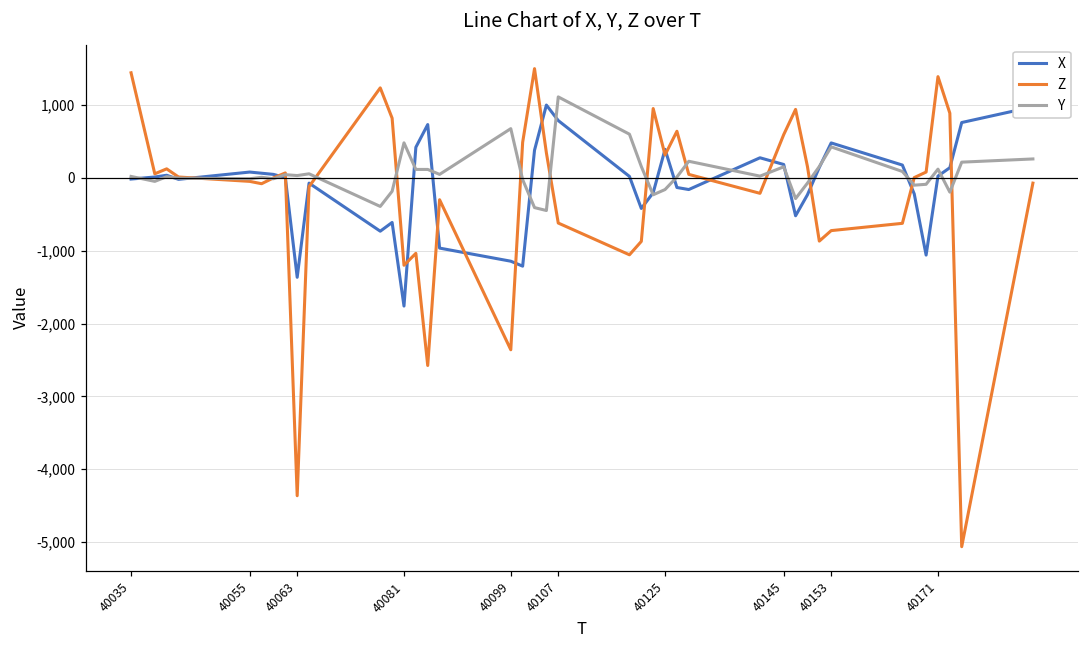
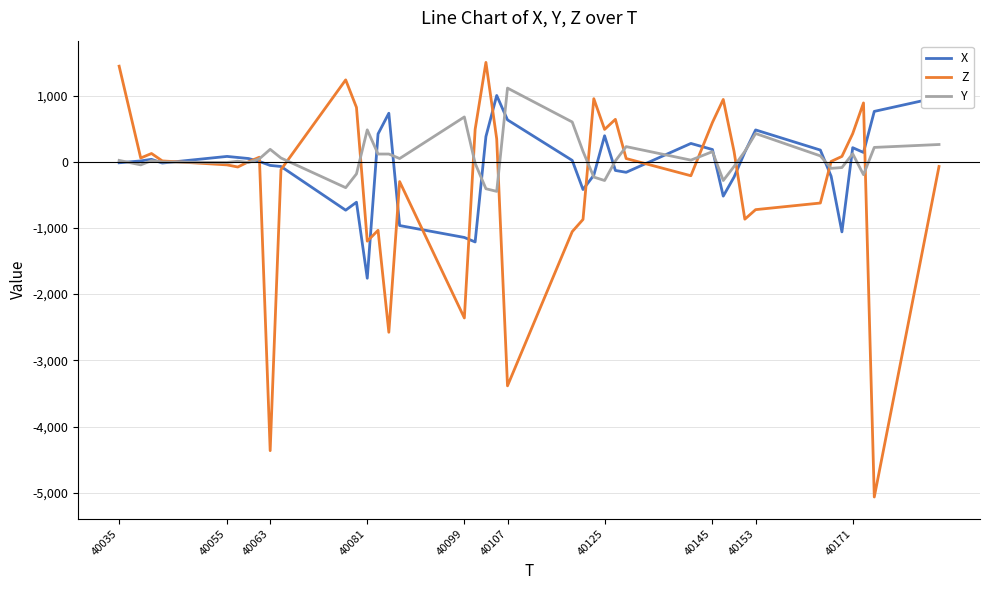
  {
    "X": {
      "40055": "100",
-     "40063": "-1,400",
+     "40063": "-100",
      "40081": "-1,800",
      "40099": "-1,100",
-     "40107": "800",
+     "40107": "600",
      "40125": "400",
      "40153": "500",
-     "40171": "0"
+     "40171": "200"
    },
    "Z": {
      "40035": "1,400",
      "40063": "-4,400",
      "40081": "-1,200",
      "40099": "-2,400",
-     "40107": "-600",
-     "40125": "300",
+     "40107": "-3,400",
+     "40125": "500",
      "40145": "600",
      "40153": "-700",
-     "40171": "1,400"
+     "40171": "400"
    },
    "Y": {
-     "40063": "0",
+     "40063": "200",
      "40081": "500",
      "40099": "700",
      "40107": "1,100",
-     "40125": "-200",
+     "40125": "-300",
      "40153": "400",
      "40171": "100"
    }
  }
